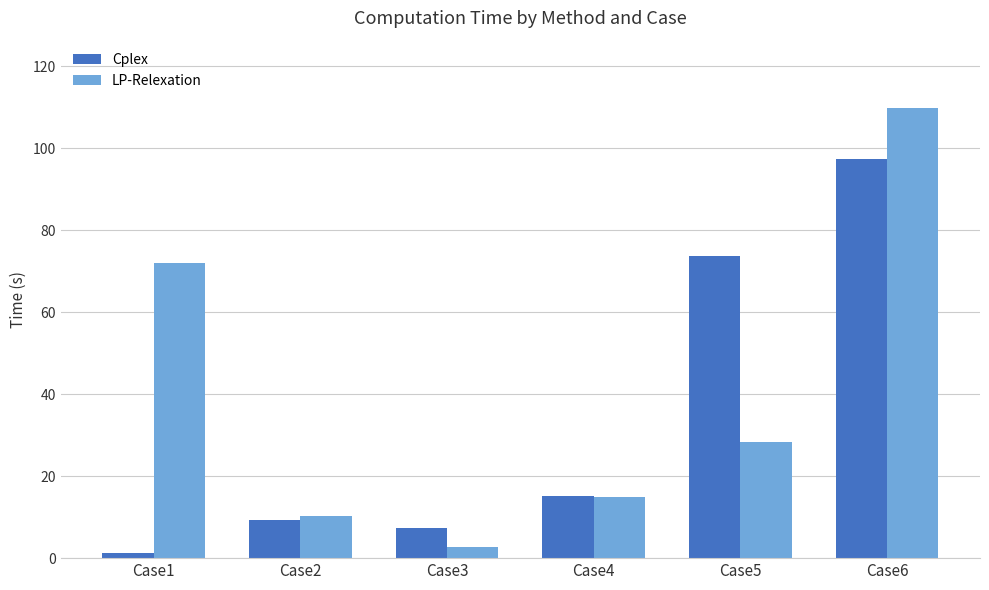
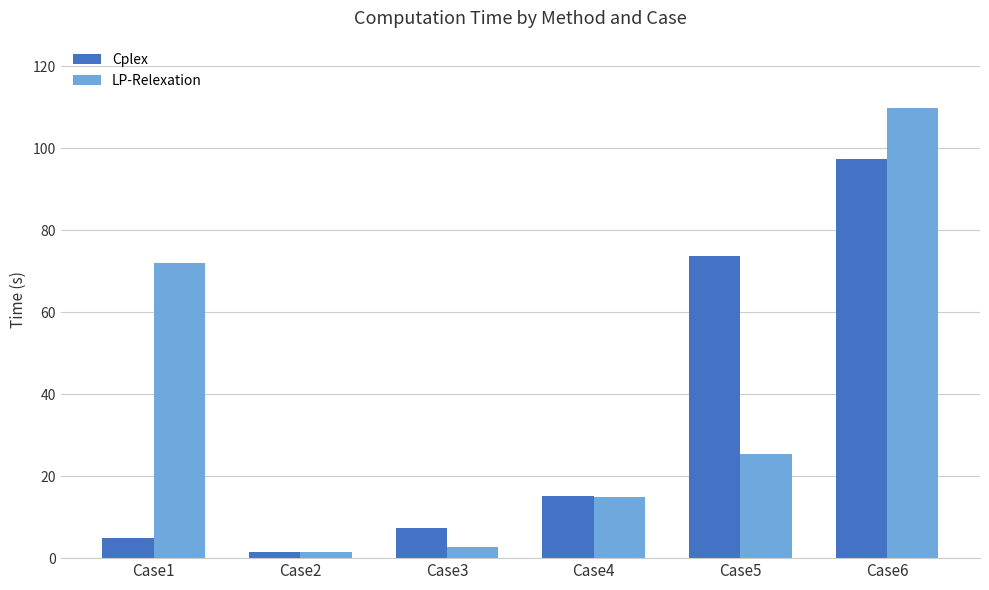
  {
    "Cplex": {
-     "Case1": 1,
-     "Case2": 9,
+     "Case1": 5,
+     "Case2": 2,
      "Case3": 7,
      "Case4": 15,
      "Case5": 74,
      "Case6": 97
    },
    "LP-Relexation": {
      "Case1": 72,
-     "Case2": 10,
+     "Case2": 2,
      "Case3": 3,
      "Case4": 15,
-     "Case5": 28,
+     "Case5": 25,
      "Case6": 110
    }
  }
